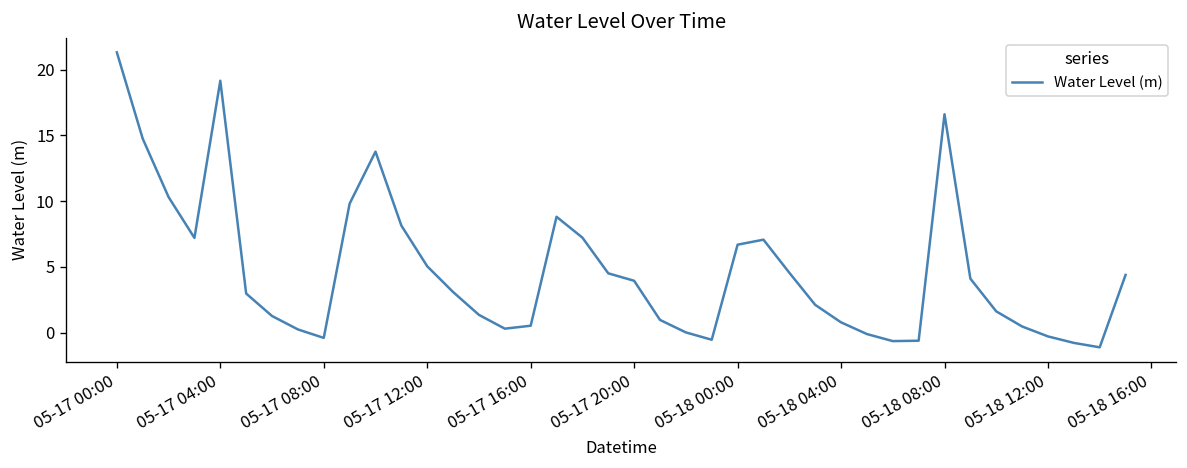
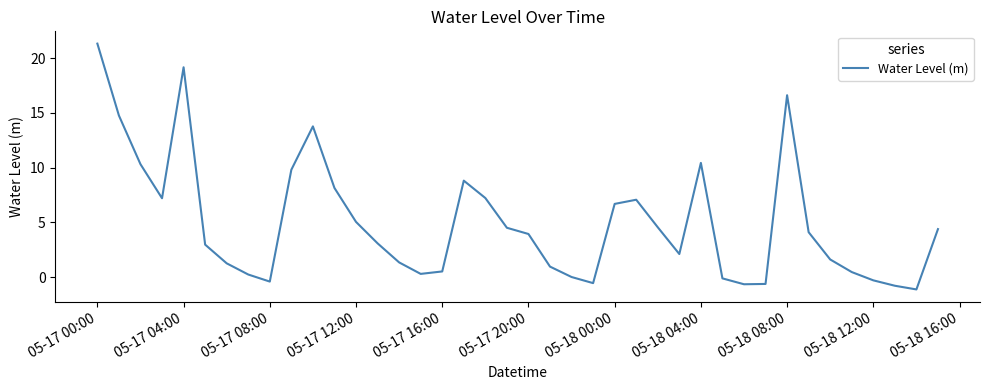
  {
    "05-17 00:00": 21.3,
    "05-17 04:00": 19.2,
    "05-17 08:00": -0.4,
    "05-17 12:00": 5.0,
    "05-17 16:00": 0.5,
    "05-17 20:00": 3.9,
    "05-18 00:00": 6.7,
-   "05-18 04:00": 0.8,
+   "05-18 04:00": 10.4,
    "05-18 08:00": 16.6,
    "05-18 12:00": -0.3
  }
